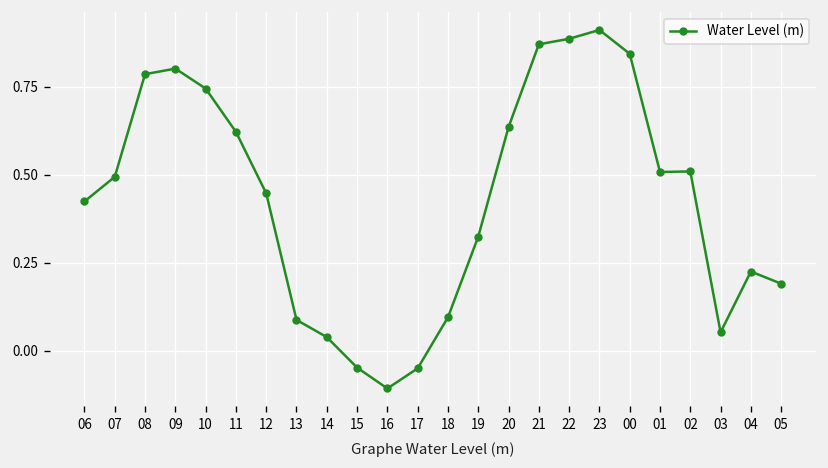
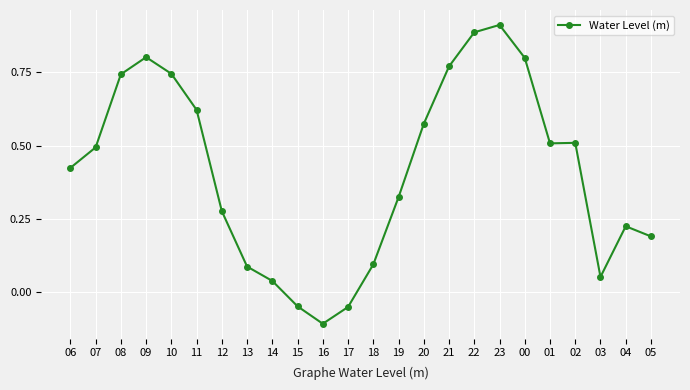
  {
    "06": 0.42,
    "07": 0.49,
-   "08": 0.79,
+   "08": 0.74,
    "09": 0.80,
    "10": 0.75,
    "11": 0.62,
-   "12": 0.45,
+   "12": 0.28,
    "13": 0.09,
    "14": 0.04,
    "15": -0.05,
    "16": -0.11,
    "17": -0.05,
    "18": 0.10,
    "19": 0.32,
-   "20": 0.64,
-   "21": 0.87,
+   "20": 0.58,
+   "21": 0.77,
    "22": 0.89,
    "23": 0.91,
-   "00": 0.84,
+   "00": 0.80,
    "01": 0.51,
    "02": 0.51,
    "03": 0.05,
    "04": 0.23,
    "05": 0.19
  }
